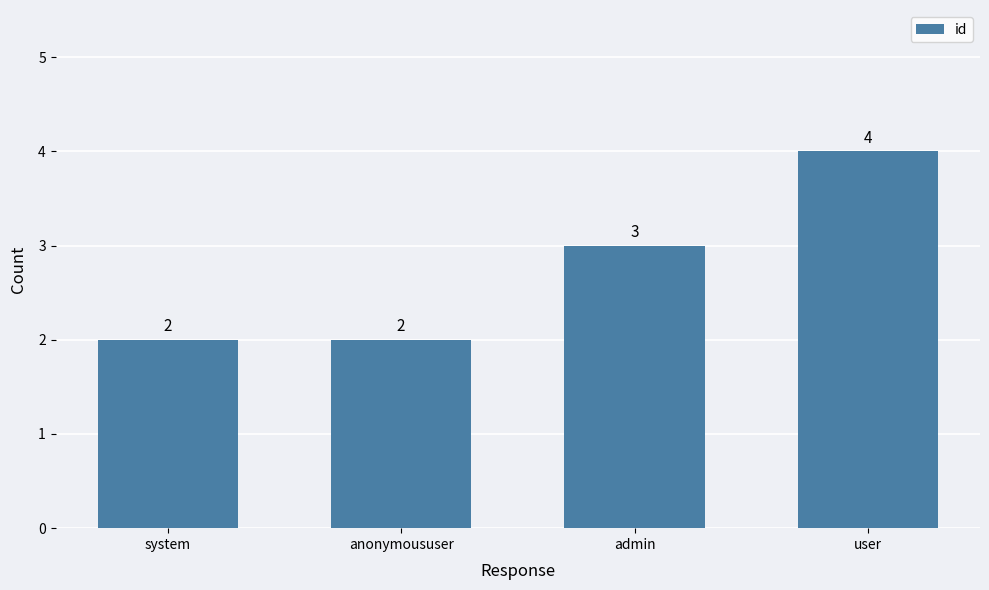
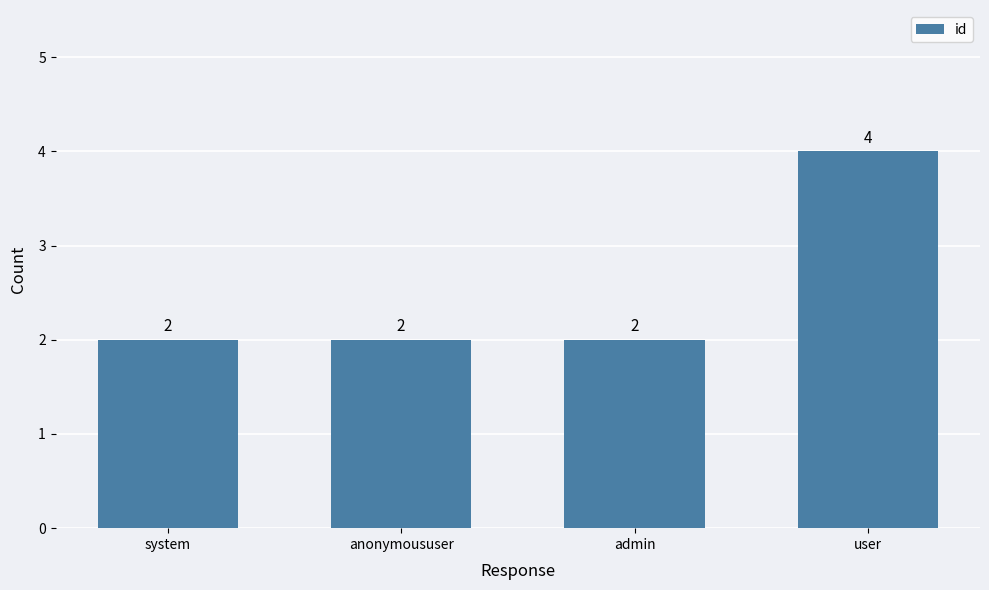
  {
    "system": 2,
    "anonymoususer": 2,
-   "admin": 3,
+   "admin": 2,
    "user": 4
  }
